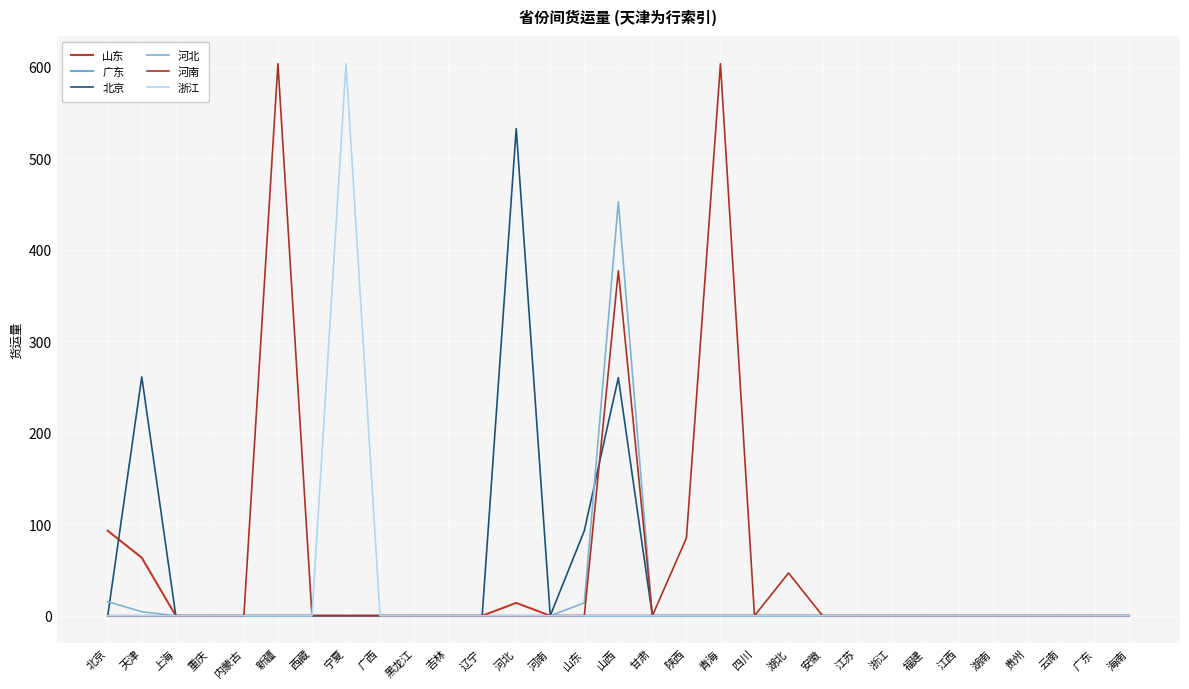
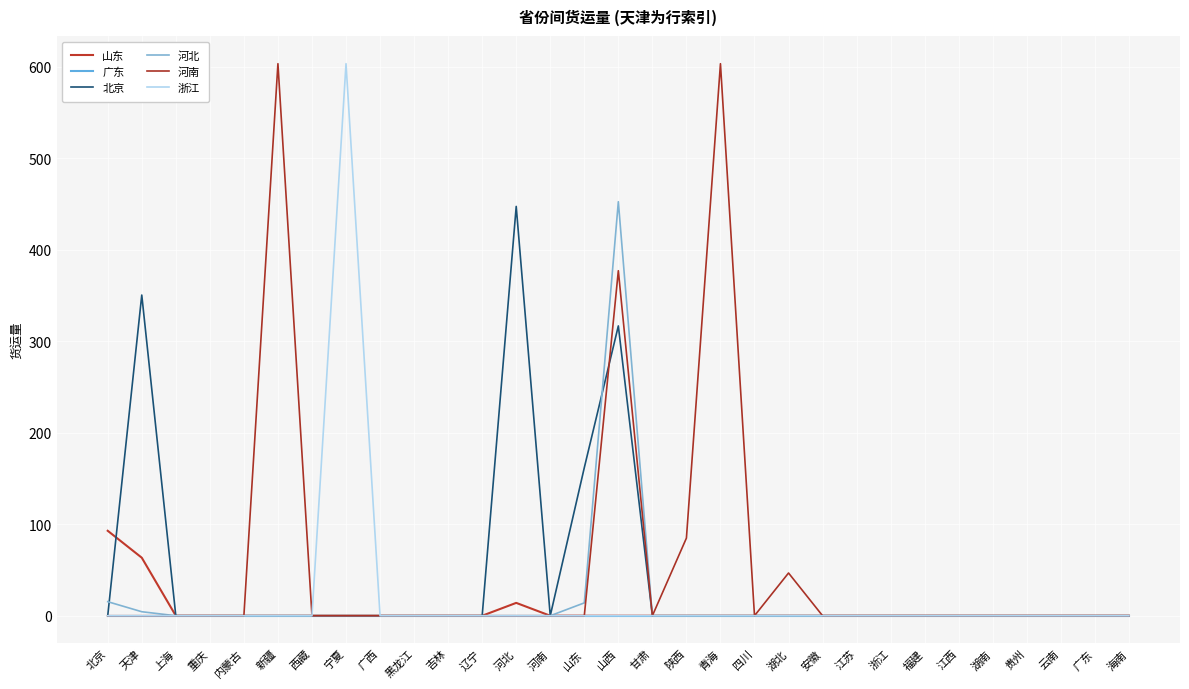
  {
    "北京": {
-     "天津": 260,
-     "河北": 530,
-     "山东": 90,
-     "山西": 260
+     "天津": 350,
+     "河北": 450,
+     "山东": 160,
+     "山西": 320
    },
    "浙江": {
      "宁夏": 600
    }
  }
